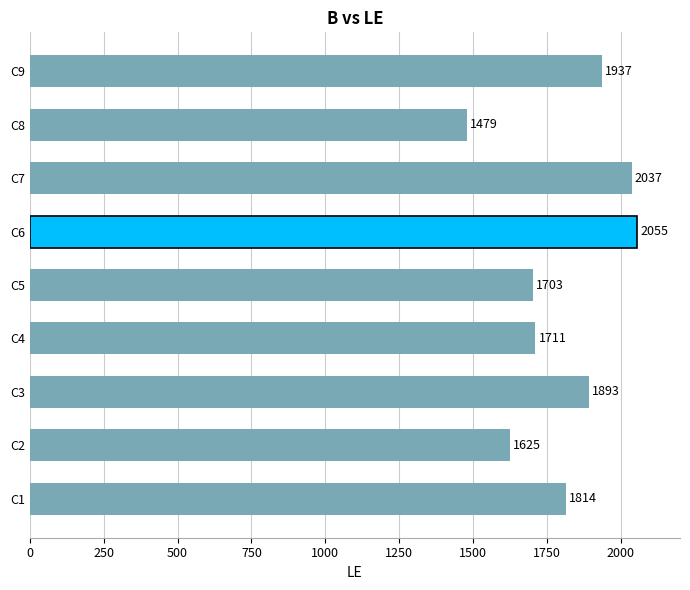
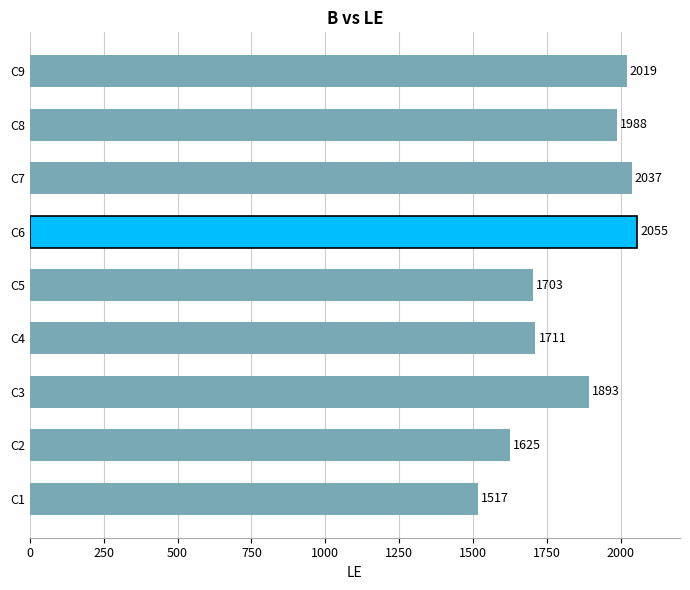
  {
-   "C9": 1937,
-   "C8": 1479,
+   "C9": 2019,
+   "C8": 1988,
    "C7": 2037,
    "C6": 2055,
    "C5": 1703,
    "C4": 1711,
    "C3": 1893,
    "C2": 1625,
-   "C1": 1814
+   "C1": 1517
  }
